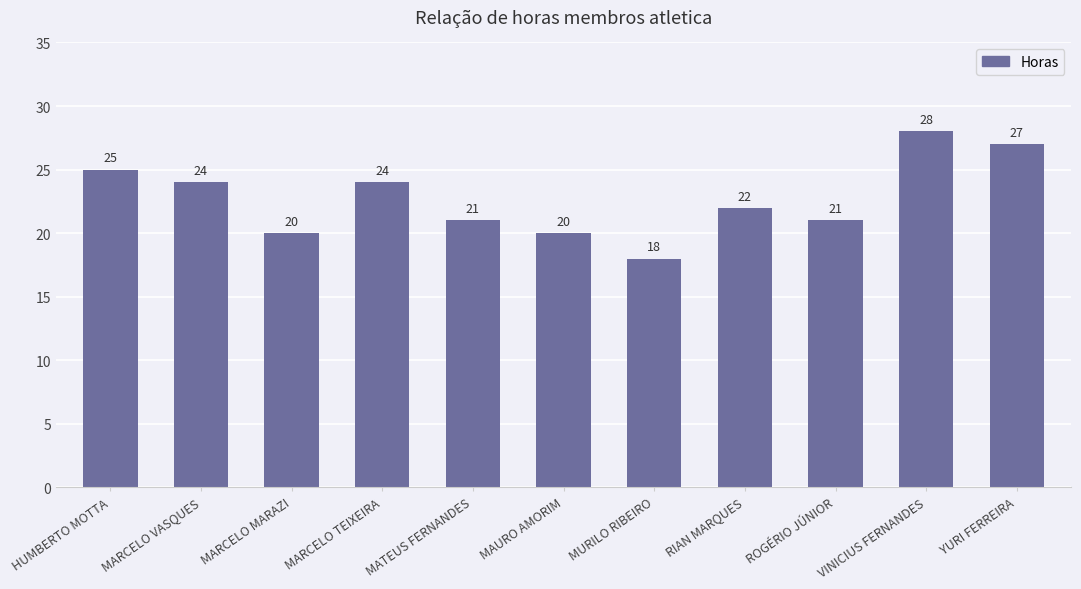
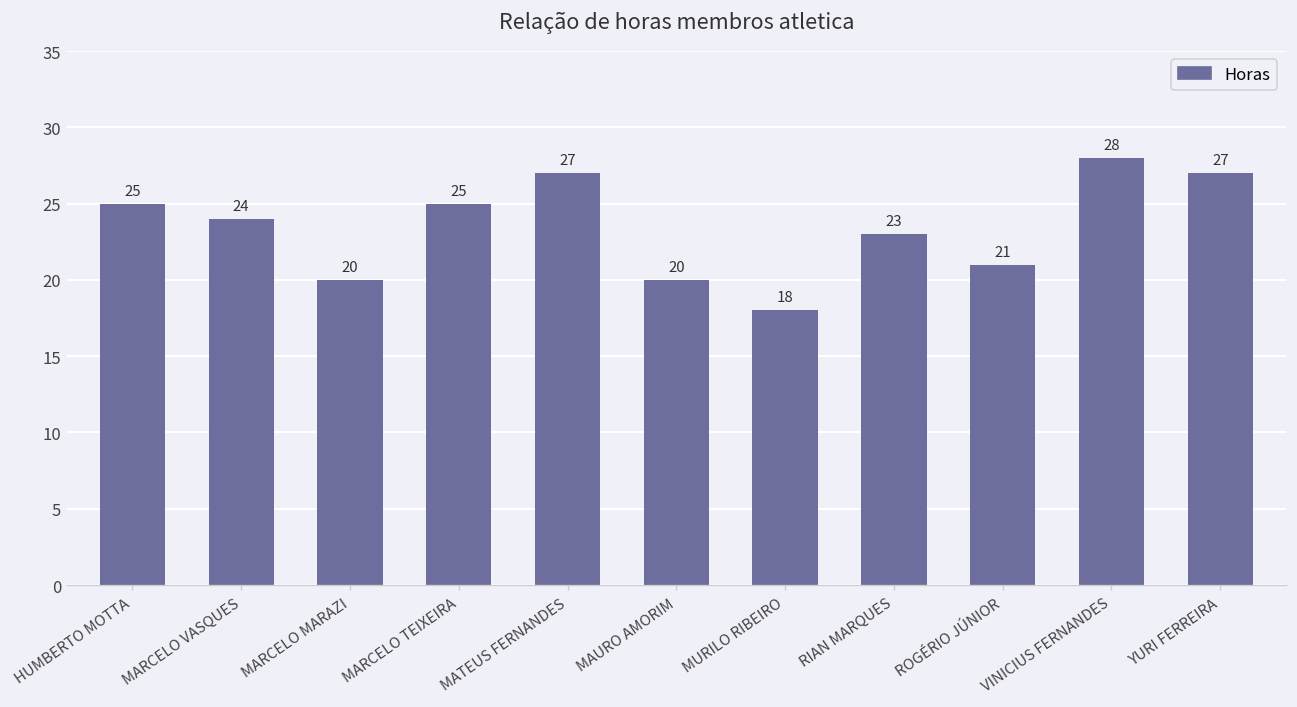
  {
    "HUMBERTO MOTTA": 25,
    "MARCELO VASQUES": 24,
    "MARCELO MARAZI": 20,
-   "MARCELO TEIXEIRA": 24,
-   "MATEUS FERNANDES": 21,
+   "MARCELO TEIXEIRA": 25,
+   "MATEUS FERNANDES": 27,
    "MAURO AMORIM": 20,
    "MURILO RIBEIRO": 18,
-   "RIAN MARQUES": 22,
+   "RIAN MARQUES": 23,
    "ROGÉRIO JÚNIOR": 21,
    "VINICIUS FERNANDES": 28,
    "YURI FERREIRA": 27
  }
